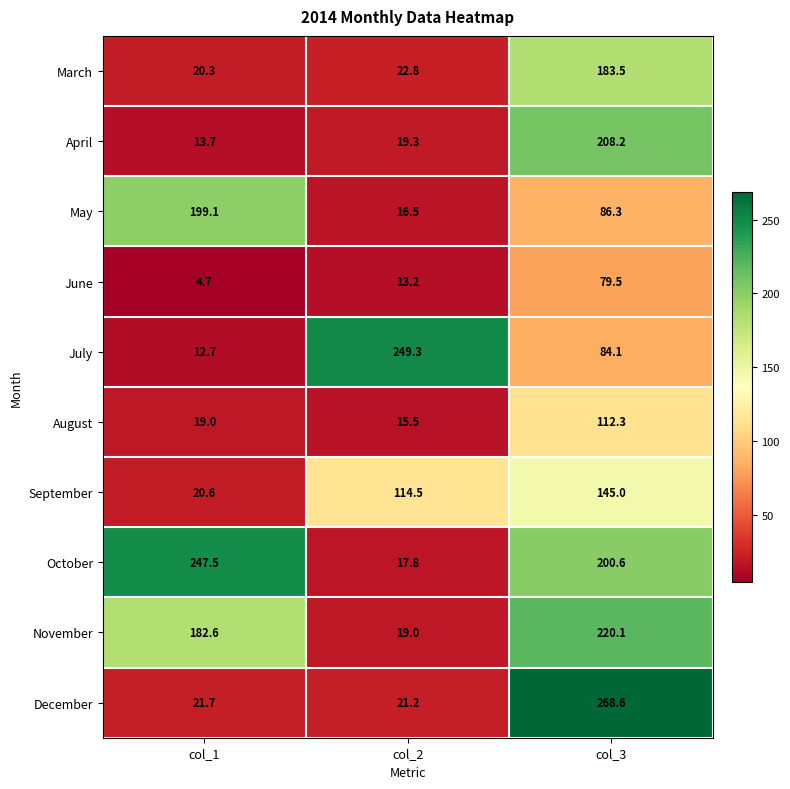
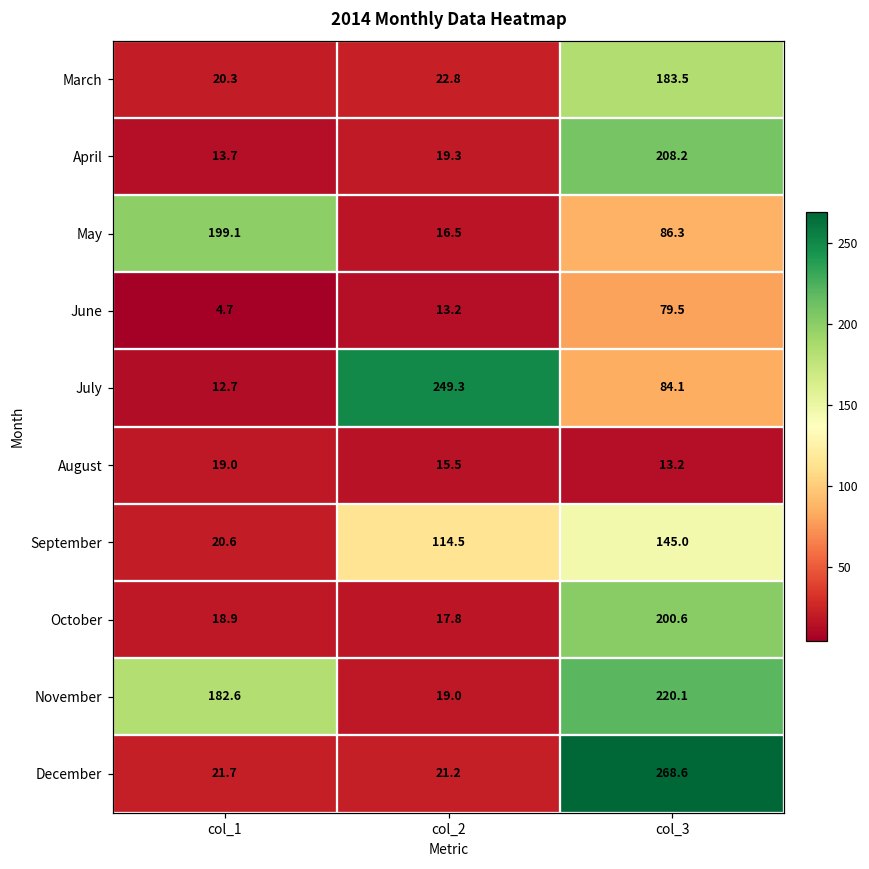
  {
    "March": {
      "col_1": 20.3,
      "col_2": 22.8,
      "col_3": 183.5
    },
    "April": {
      "col_1": 13.7,
      "col_2": 19.3,
      "col_3": 208.2
    },
    "May": {
      "col_1": 199.1,
      "col_2": 16.5,
      "col_3": 86.3
    },
    "June": {
      "col_1": 4.7,
      "col_2": 13.2,
      "col_3": 79.5
    },
    "July": {
      "col_1": 12.7,
      "col_2": 249.3,
      "col_3": 84.1
    },
    "August": {
      "col_1": 19.0,
      "col_2": 15.5,
-     "col_3": 112.3
+     "col_3": 13.2
    },
    "September": {
      "col_1": 20.6,
      "col_2": 114.5,
      "col_3": 145.0
    },
    "October": {
-     "col_1": 247.5,
+     "col_1": 18.9,
      "col_2": 17.8,
      "col_3": 200.6
    },
    "November": {
      "col_1": 182.6,
      "col_2": 19.0,
      "col_3": 220.1
    },
    "December": {
      "col_1": 21.7,
      "col_2": 21.2,
      "col_3": 268.6
    }
  }
